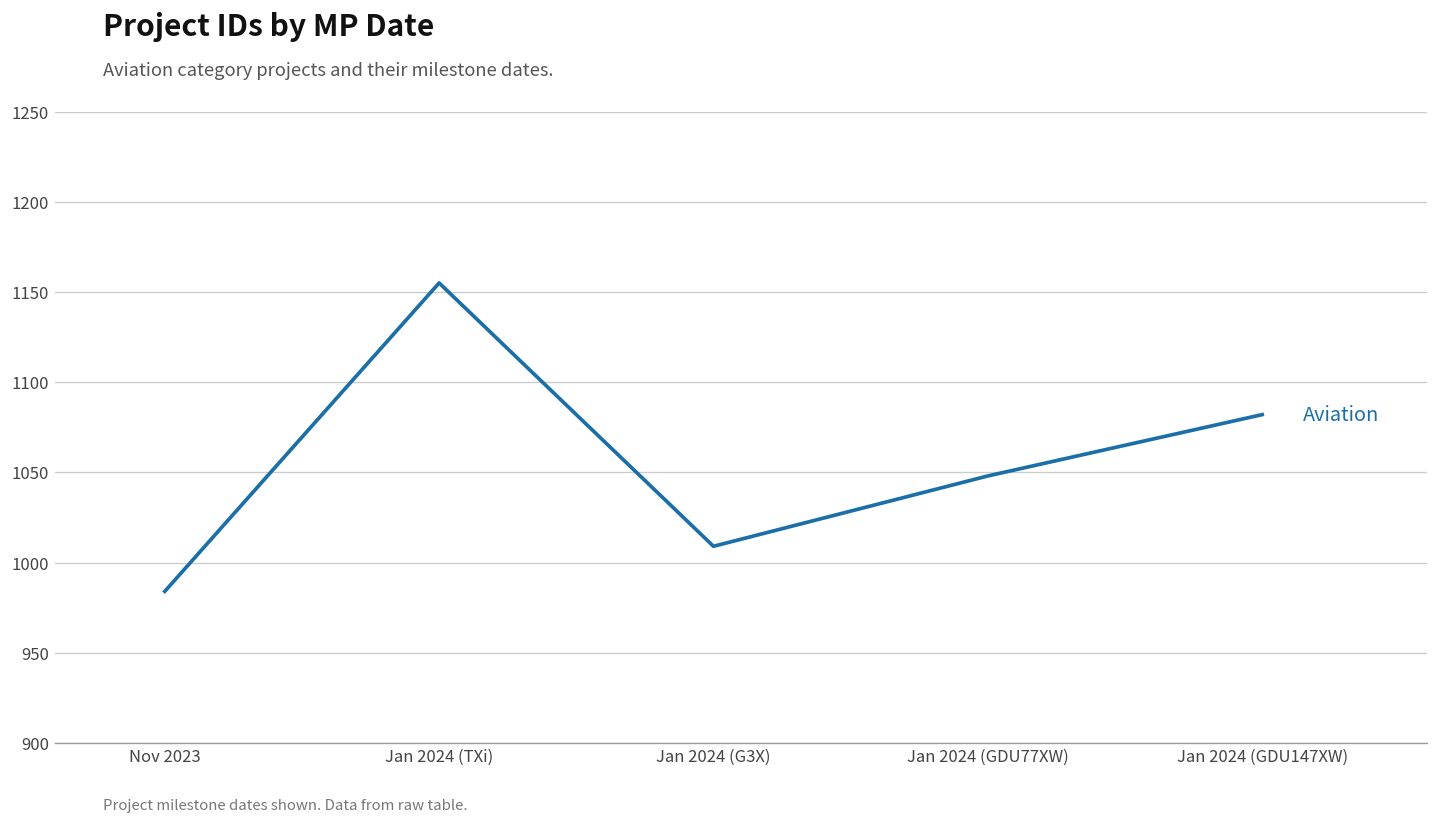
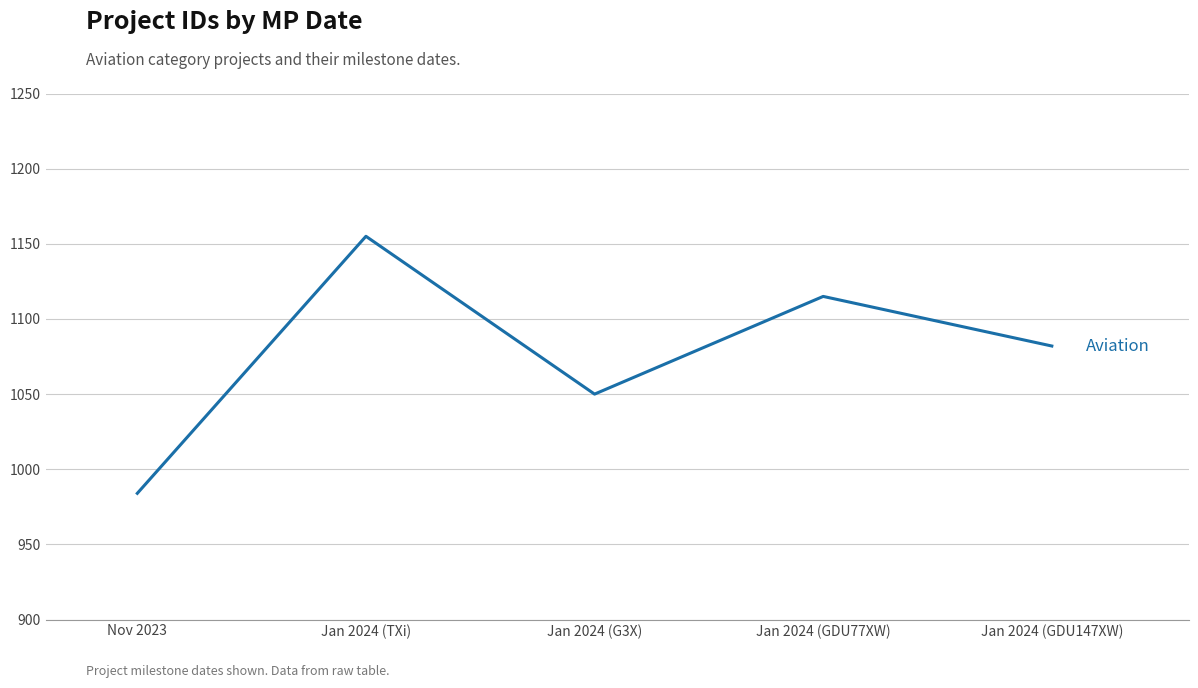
  {
    "Nov 2023": 984,
    "Jan 2024 (TXi)": 1155,
-   "Jan 2024 (G3X)": 1009,
-   "Jan 2024 (GDU77XW)": 1048,
+   "Jan 2024 (G3X)": 1050,
+   "Jan 2024 (GDU77XW)": 1115,
    "Jan 2024 (GDU147XW)": 1082
  }
